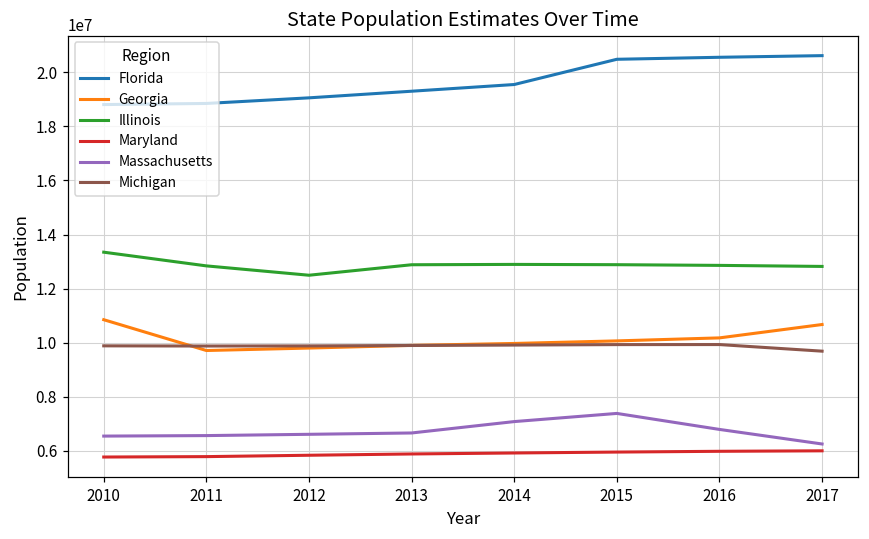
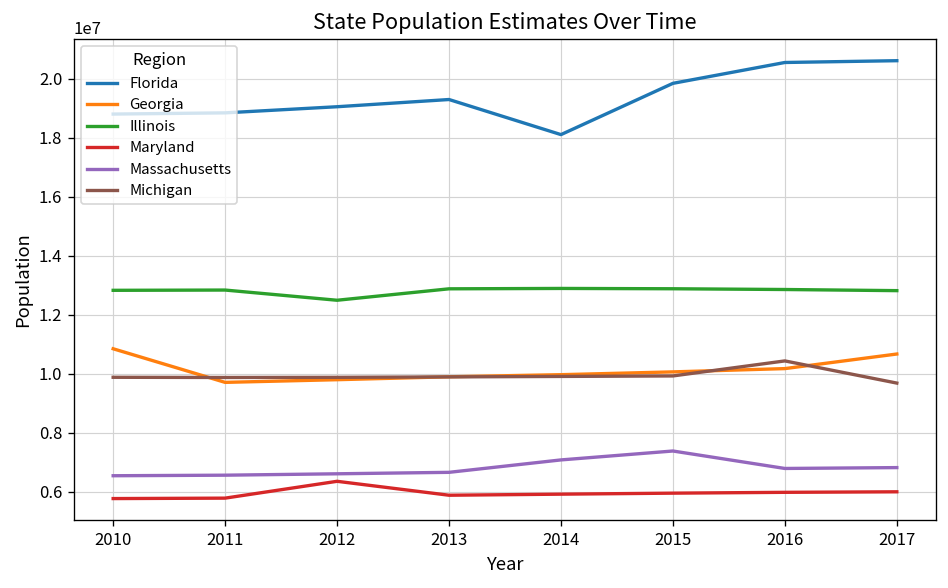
  {
    "Florida": {
      "2012": 19100000,
      "2013": 19300000,
-     "2014": 19500000,
-     "2015": 20500000,
+     "2014": 18100000,
+     "2015": 19800000,
      "2016": 20600000,
      "2017": 20600000
    },
    "Georgia": {
      "2010": 10900000,
      "2011": 9700000,
      "2015": 10100000,
      "2016": 10200000,
      "2017": 10700000
    },
    "Illinois": {
-     "2010": 13300000,
+     "2010": 12800000,
      "2011": 12800000,
      "2012": 12500000,
      "2013": 12900000,
      "2014": 12900000,
      "2015": 12900000,
      "2016": 12900000,
      "2017": 12800000
    },
    "Maryland": {
      "2010": 5800000,
      "2011": 5800000,
-     "2012": 5800000,
+     "2012": 6400000,
      "2013": 5900000,
      "2014": 5900000,
      "2015": 6000000,
      "2016": 6000000,
      "2017": 6000000
    },
    "Massachusetts": {
      "2010": 6500000,
      "2011": 6600000,
      "2012": 6600000,
      "2013": 6700000,
      "2014": 7100000,
      "2015": 7400000,
      "2016": 6800000,
-     "2017": 6300000
+     "2017": 6800000
    },
    "Michigan": {
      "2010": 9900000,
      "2011": 9900000,
      "2015": 9900000,
-     "2016": 9900000,
+     "2016": 10400000,
      "2017": 9700000
    }
  }
